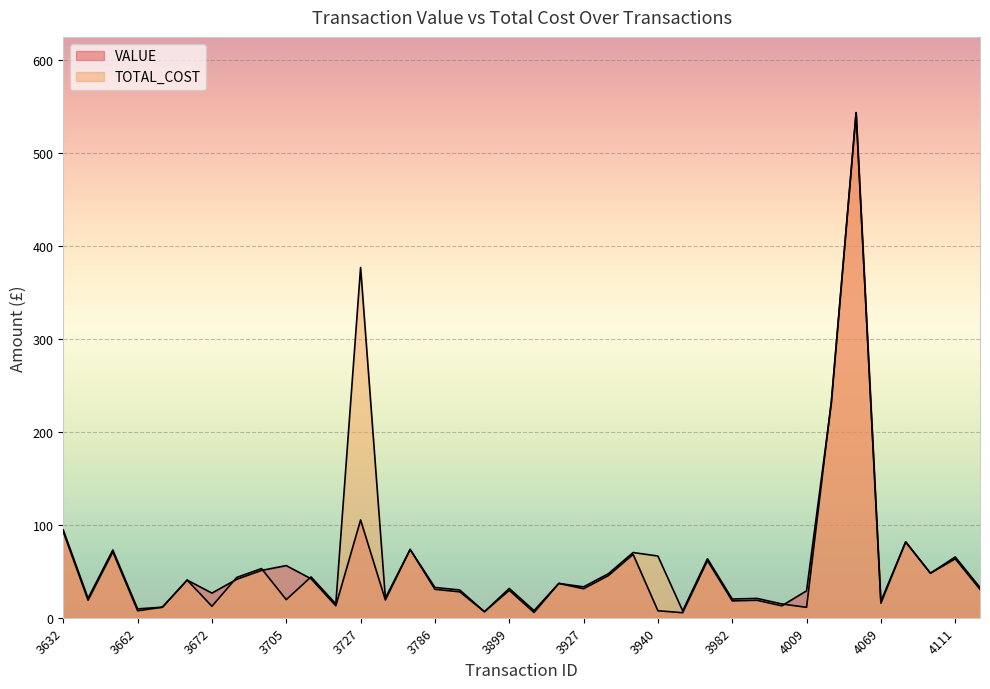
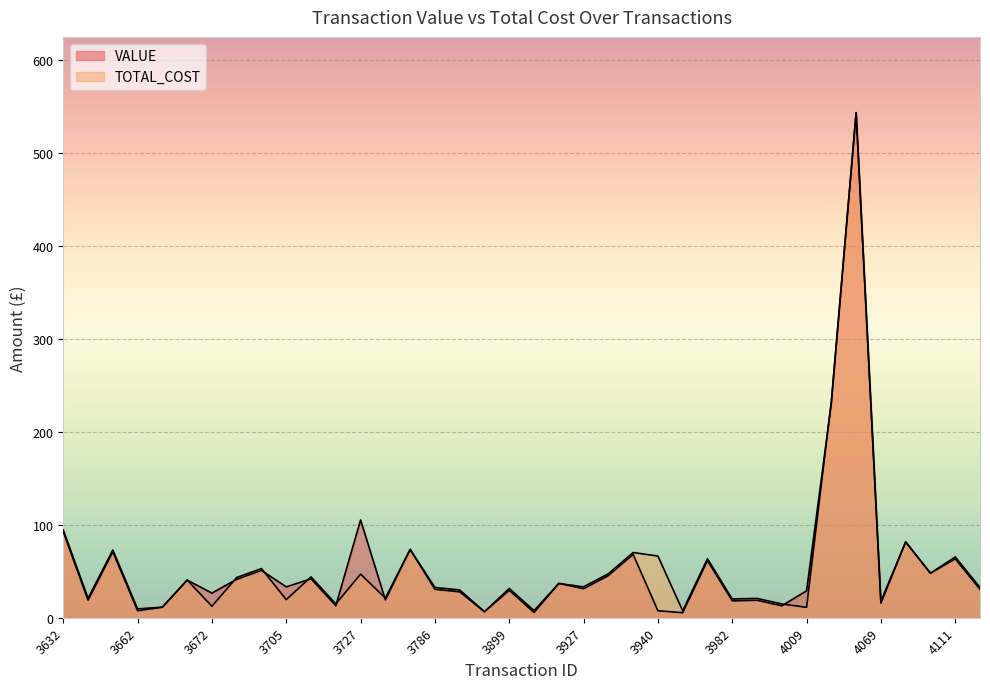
  {
    "VALUE": {
      "3672": 30,
-     "3705": 60,
+     "3705": 30,
      "3727": 110,
      "3940": 10,
      "4009": 30
    },
    "TOTAL_COST": {
      "3672": 10,
      "3705": 20,
-     "3727": 380,
+     "3727": 50,
      "3940": 70,
      "4009": 10
    }
  }
